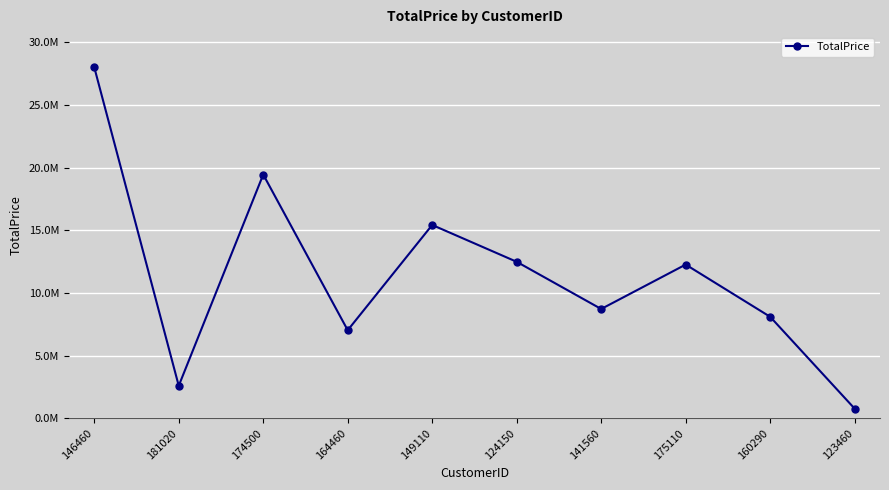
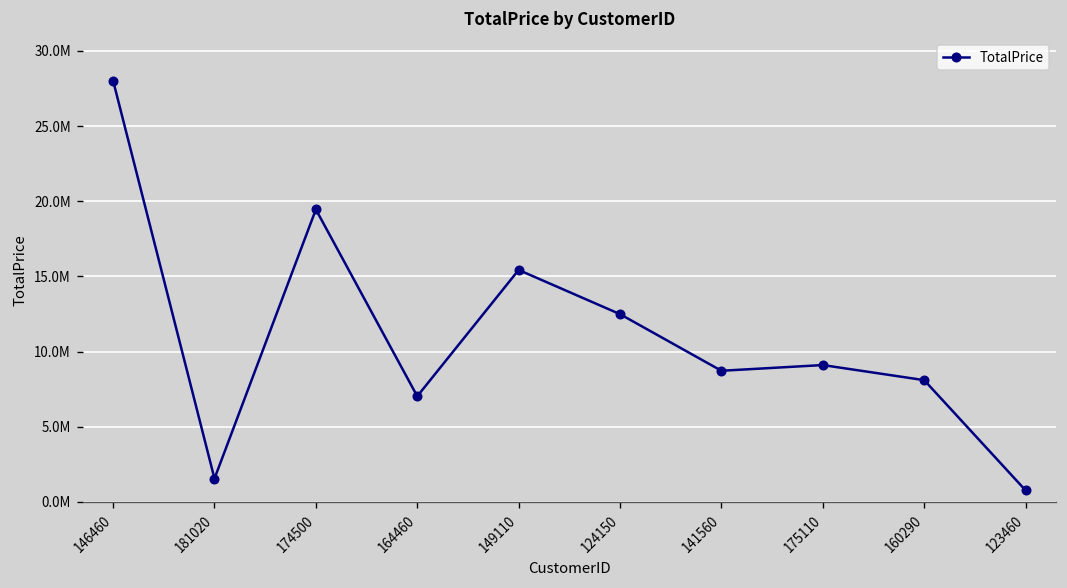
  {
    "146460": 28000000,
-   "181020": 2600000,
+   "181020": 1600000,
    "174500": 19500000,
    "164460": 7000000,
    "149110": 15400000,
    "124150": 12500000,
    "141560": 8700000,
-   "175110": 12300000,
+   "175110": 9100000,
    "160290": 8100000,
    "123460": 800000
  }
